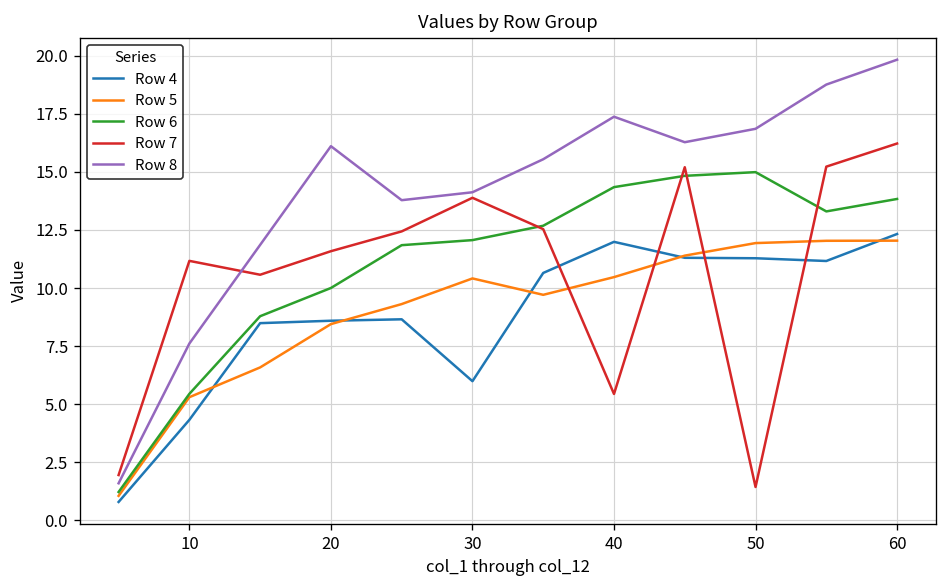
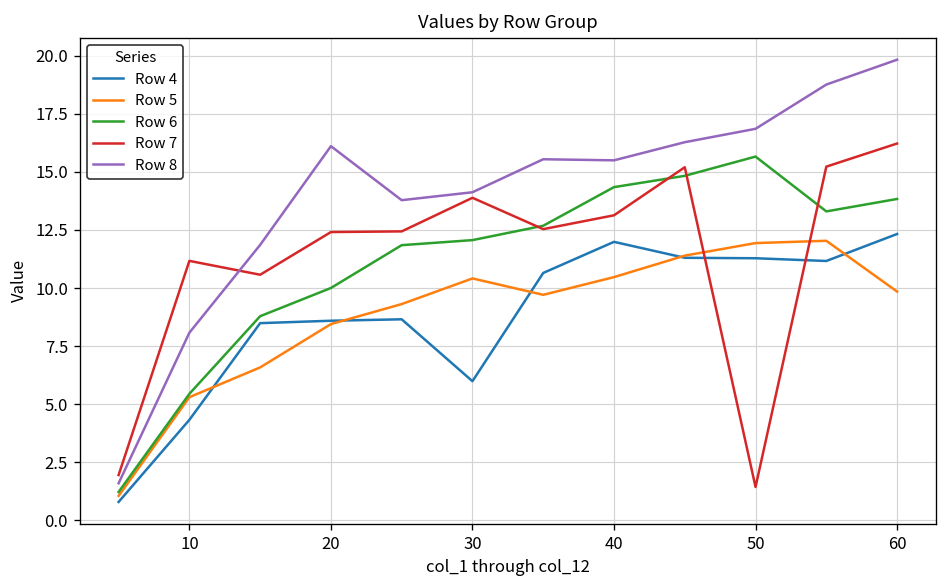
  {
    "Row 4": {
      "10": 4.3,
      "20": 8.6,
      "30": 6.0,
      "40": 12.0,
      "50": 11.3,
      "60": 12.3
    },
    "Row 5": {
      "10": 5.3,
      "20": 8.4,
      "30": 10.4,
      "40": 10.5,
      "50": 11.9,
-     "60": 12.0
+     "60": 9.8
    },
    "Row 6": {
      "10": 5.4,
      "20": 10.0,
      "30": 12.1,
      "40": 14.3,
-     "50": 15.0,
+     "50": 15.7,
      "60": 13.8
    },
    "Row 7": {
      "10": 11.2,
-     "20": 11.6,
+     "20": 12.4,
      "30": 13.9,
-     "40": 5.4,
+     "40": 13.1,
      "50": 1.4,
      "60": 16.2
    },
    "Row 8": {
-     "10": 7.6,
+     "10": 8.1,
      "20": 16.1,
      "30": 14.1,
-     "40": 17.4,
+     "40": 15.5,
      "50": 16.8,
      "60": 19.8
    }
  }
